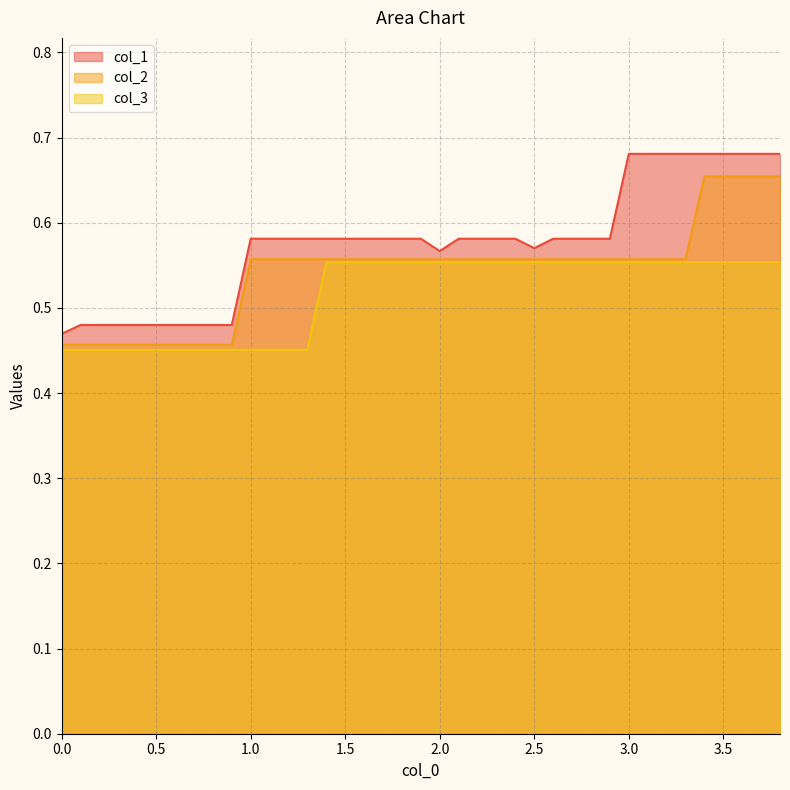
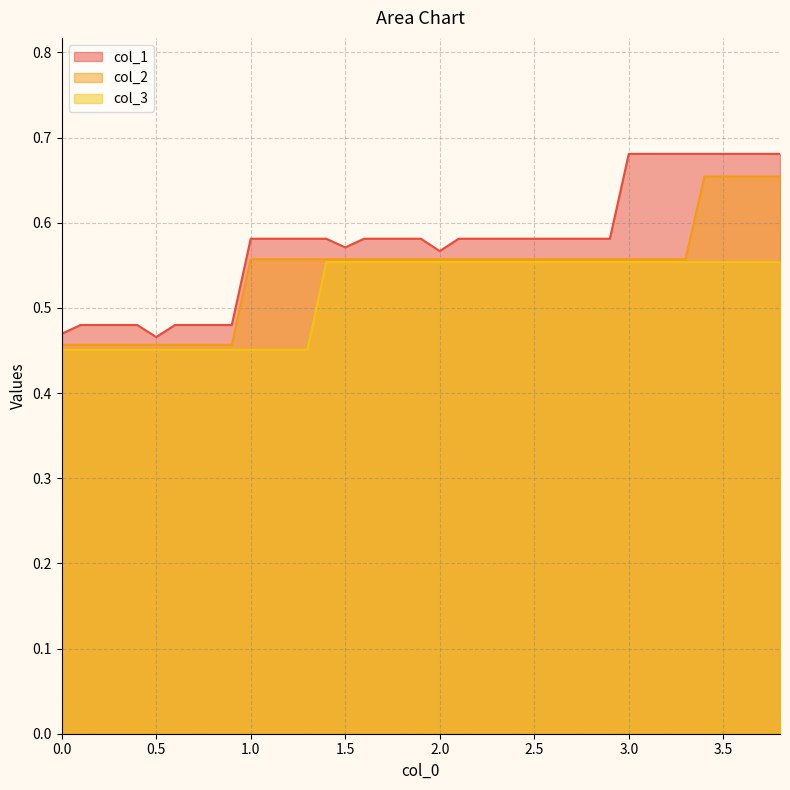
  {
    "col_1": {
      "0.0": 0.47,
-     "0.5": 0.48,
+     "0.5": 0.47,
      "1.0": 0.58,
-     "1.5": 0.58,
+     "1.5": 0.57,
      "2.0": 0.57,
-     "2.5": 0.57,
+     "2.5": 0.58,
      "3.0": 0.68,
      "3.5": 0.68
    }
  }
